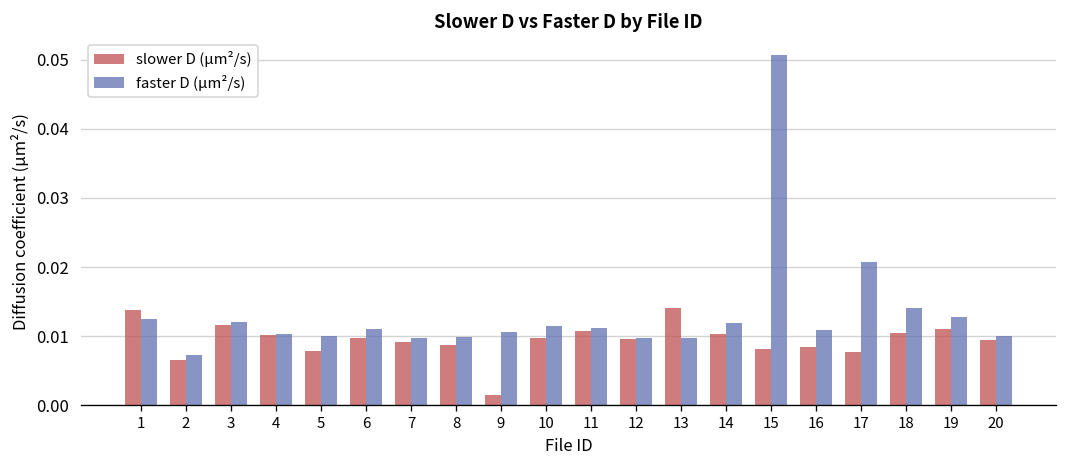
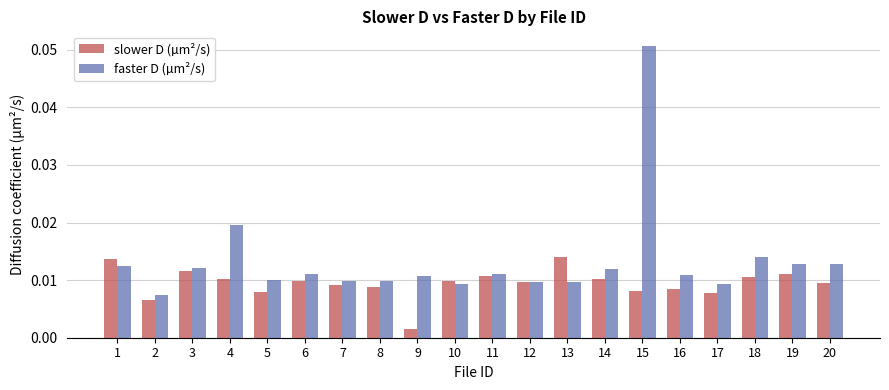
  {
    "slower D (µm²/s)": {
      "1": 0.014,
      "2": 0.006,
      "3": 0.012,
      "4": 0.010,
      "5": 0.008,
      "6": 0.010,
      "7": 0.009,
      "8": 0.009,
      "9": 0.001,
      "10": 0.010,
      "11": 0.011,
      "12": 0.010,
      "13": 0.014,
      "14": 0.010,
      "15": 0.008,
      "16": 0.008,
      "17": 0.008,
      "18": 0.011,
      "19": 0.011,
      "20": 0.009
    },
    "faster D (µm²/s)": {
      "1": 0.012,
      "2": 0.007,
      "3": 0.012,
-     "4": 0.010,
+     "4": 0.020,
      "5": 0.010,
      "6": 0.011,
      "7": 0.010,
      "8": 0.010,
      "9": 0.011,
-     "10": 0.011,
+     "10": 0.009,
      "11": 0.011,
      "12": 0.010,
      "13": 0.010,
      "14": 0.012,
      "15": 0.051,
      "16": 0.011,
-     "17": 0.021,
+     "17": 0.009,
      "18": 0.014,
      "19": 0.013,
-     "20": 0.010
+     "20": 0.013
    }
  }
